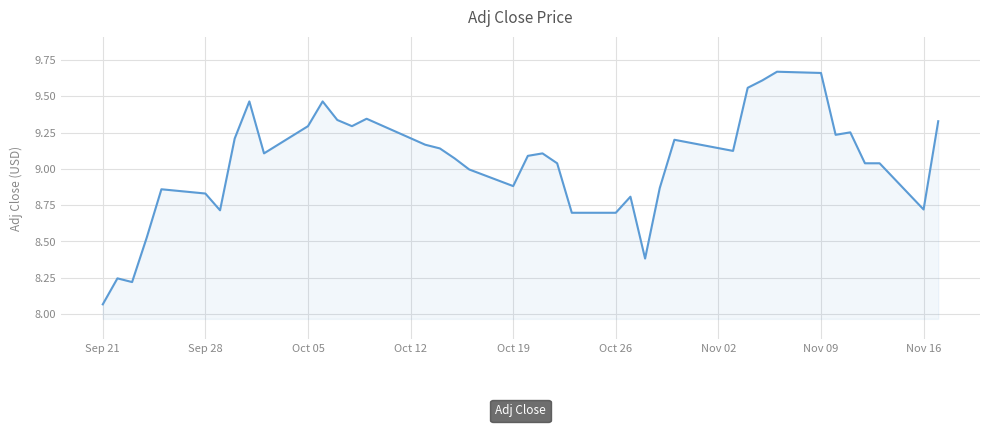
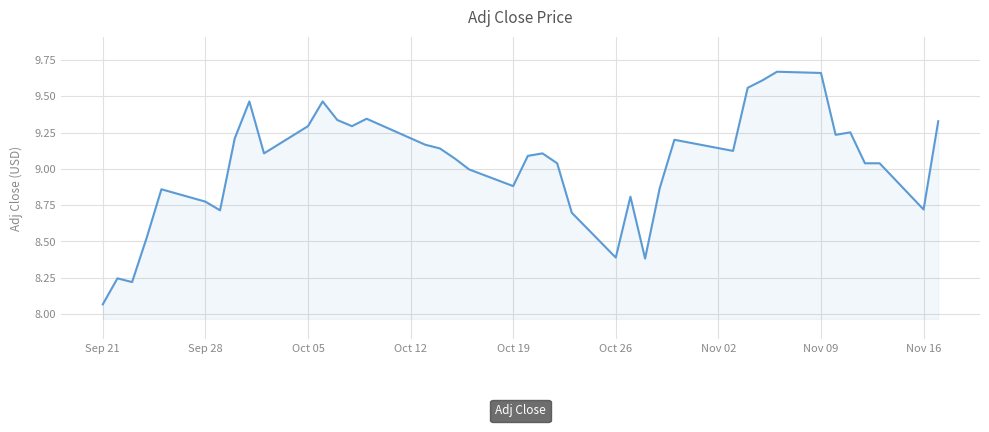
  {
    "Sep 21": 8.07,
-   "Sep 28": 8.83,
+   "Sep 28": 8.77,
    "Oct 05": 9.29,
    "Oct 19": 8.88,
-   "Oct 26": 8.70,
+   "Oct 26": 8.39,
    "Nov 09": 9.66,
    "Nov 16": 8.72
  }
